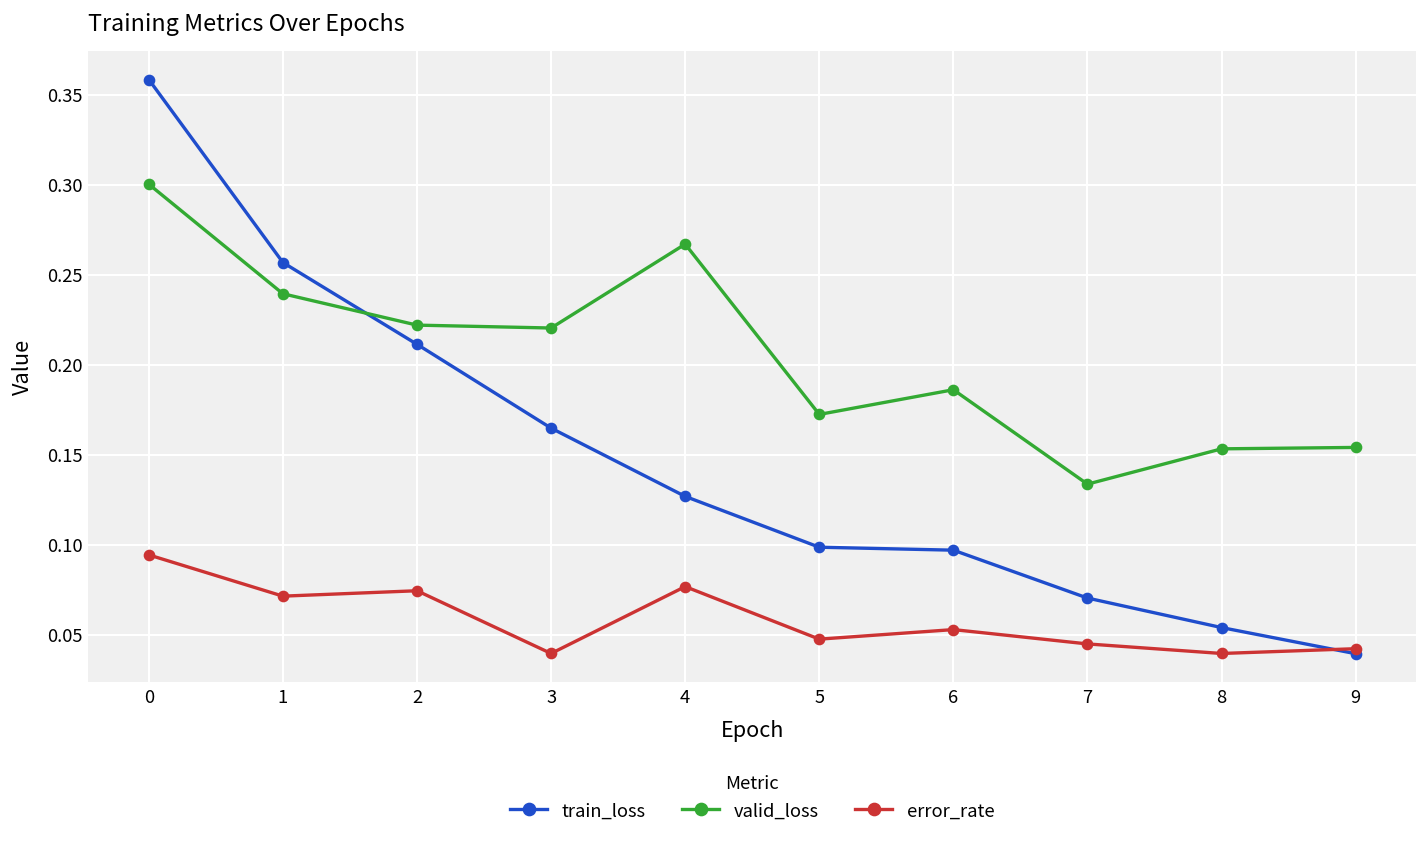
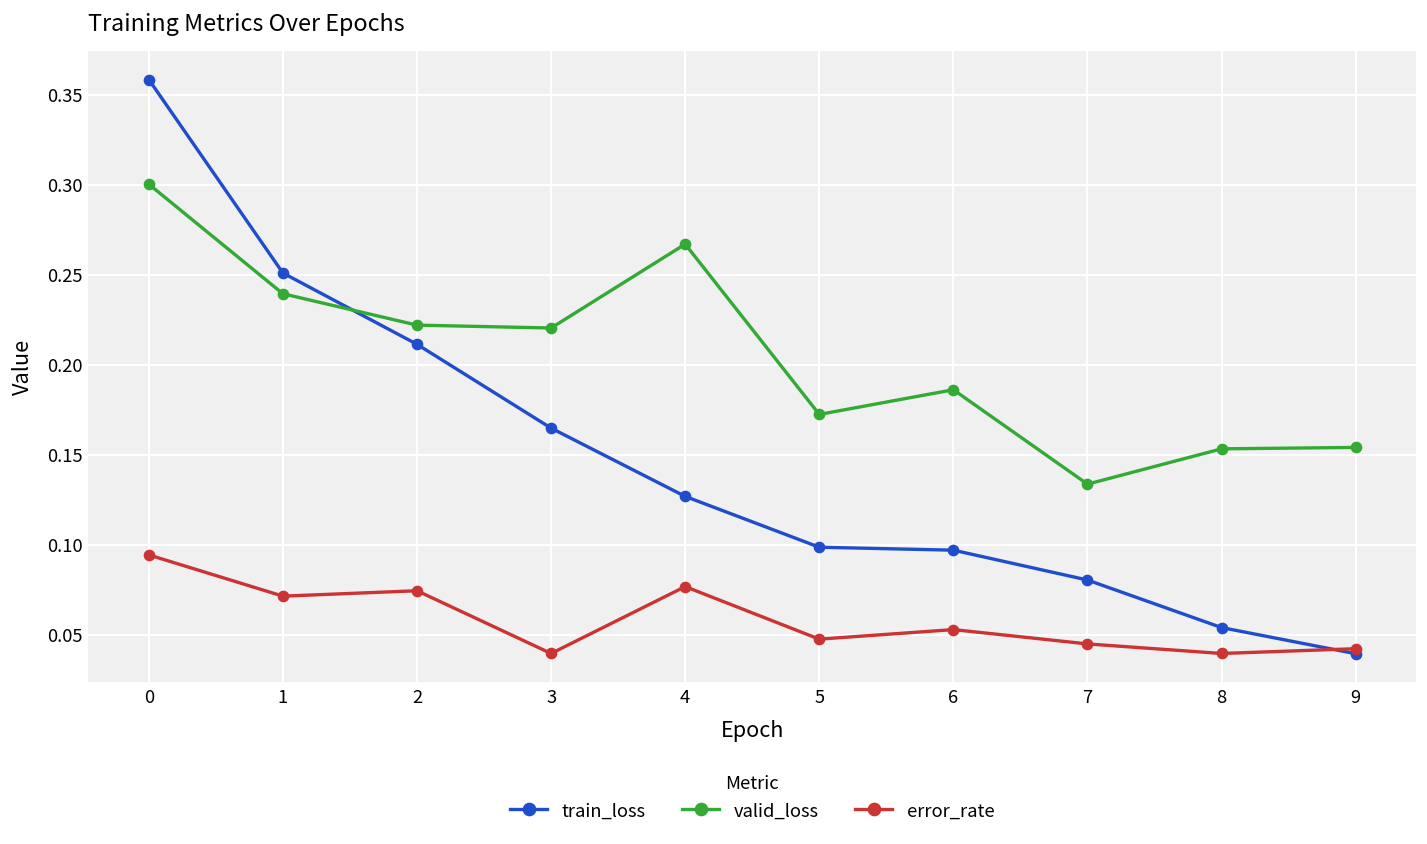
  {
    "train_loss": {
      "0": 0.358,
-     "1": 0.257,
+     "1": 0.251,
      "2": 0.211,
      "3": 0.165,
      "4": 0.127,
      "5": 0.099,
      "6": 0.097,
-     "7": 0.071,
+     "7": 0.081,
      "8": 0.054,
      "9": 0.040
    },
    "valid_loss": {
      "0": 0.300,
      "1": 0.240,
      "2": 0.222,
      "3": 0.220,
      "4": 0.267,
      "5": 0.173,
      "6": 0.186,
      "7": 0.134,
      "8": 0.153,
      "9": 0.154
    },
    "error_rate": {
      "0": 0.095,
      "1": 0.072,
      "2": 0.075,
      "3": 0.040,
      "4": 0.077,
      "5": 0.048,
      "6": 0.053,
      "7": 0.045,
      "8": 0.040,
      "9": 0.042
    }
  }
